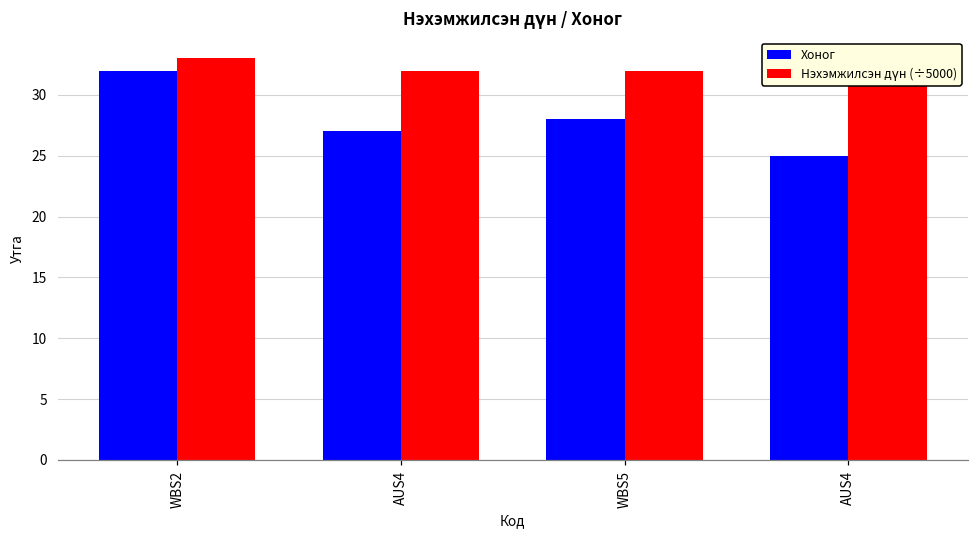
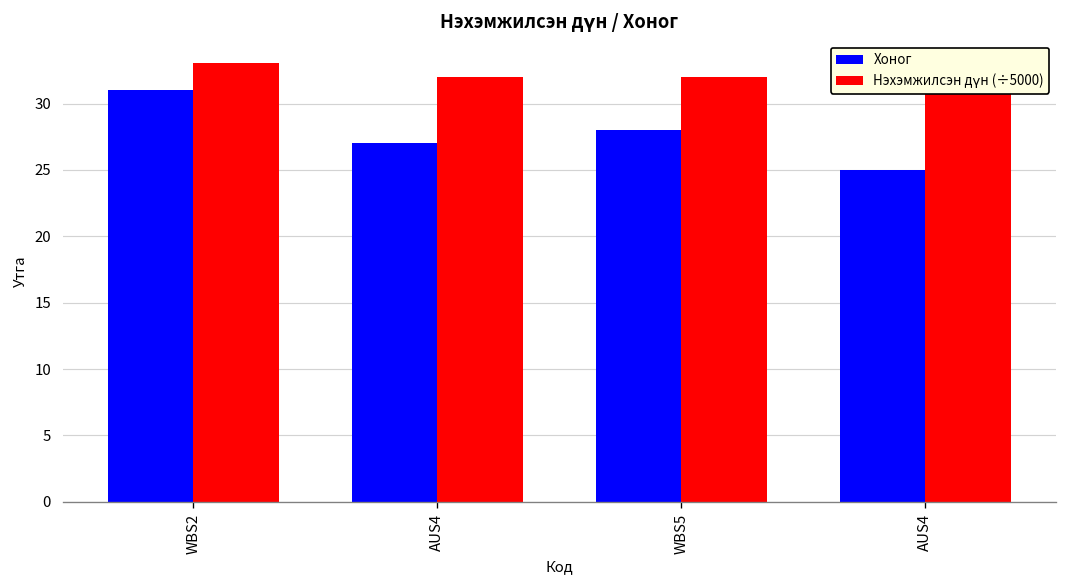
  {
    "Хоног": {
-     "WBS2": 32,
+     "WBS2": 31,
      "WBS5": 28
    },
    "Нэхэмжилсэн дүн (÷5000)": {
      "WBS2": 33,
      "WBS5": 32
    }
  }
